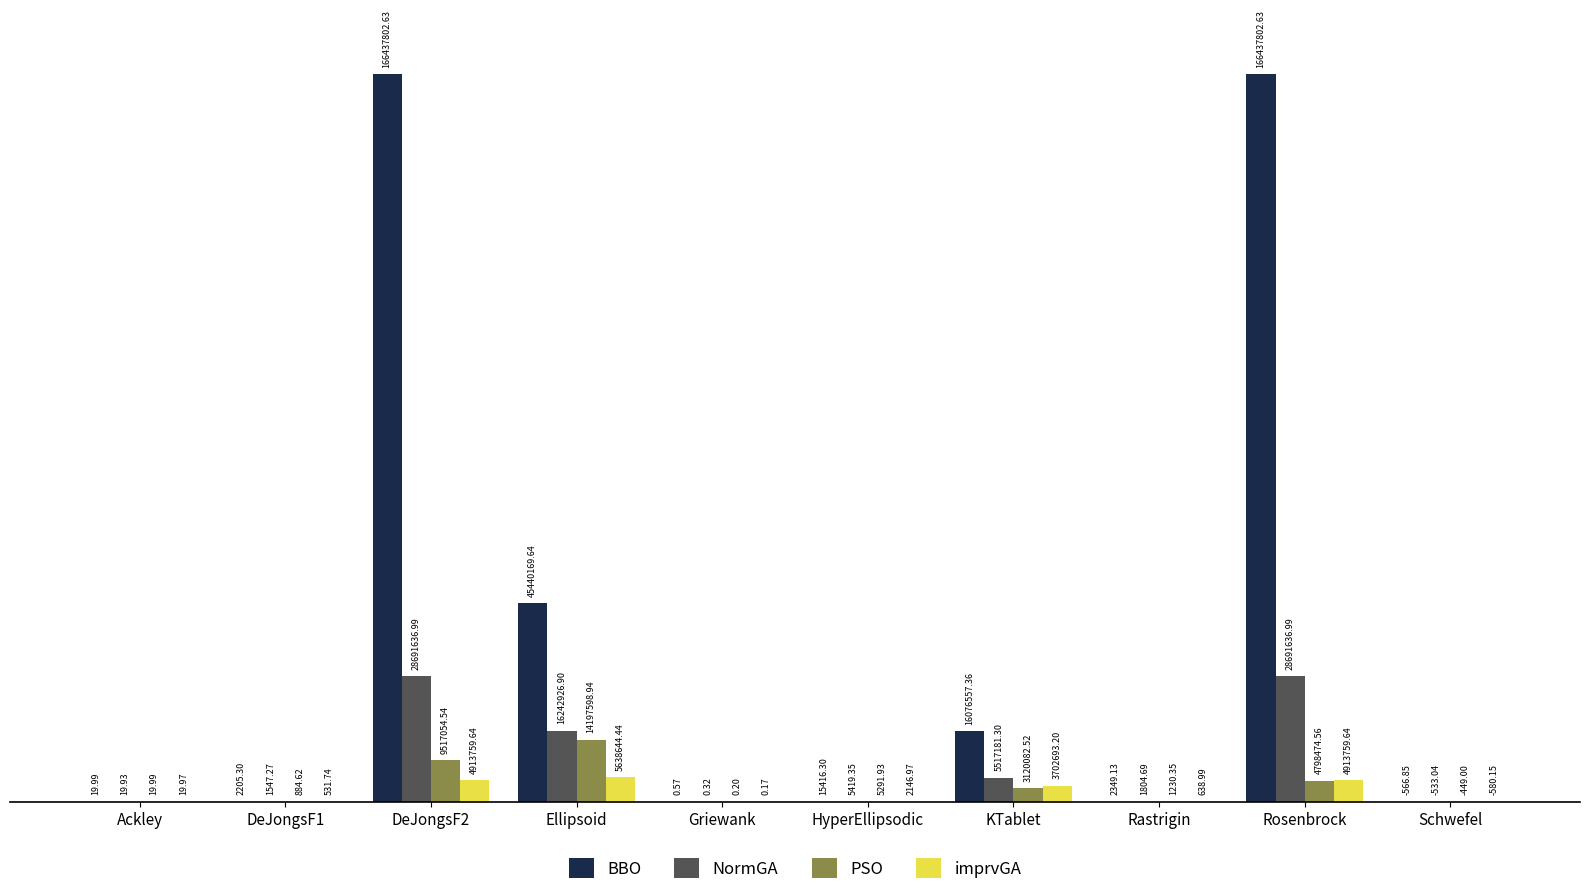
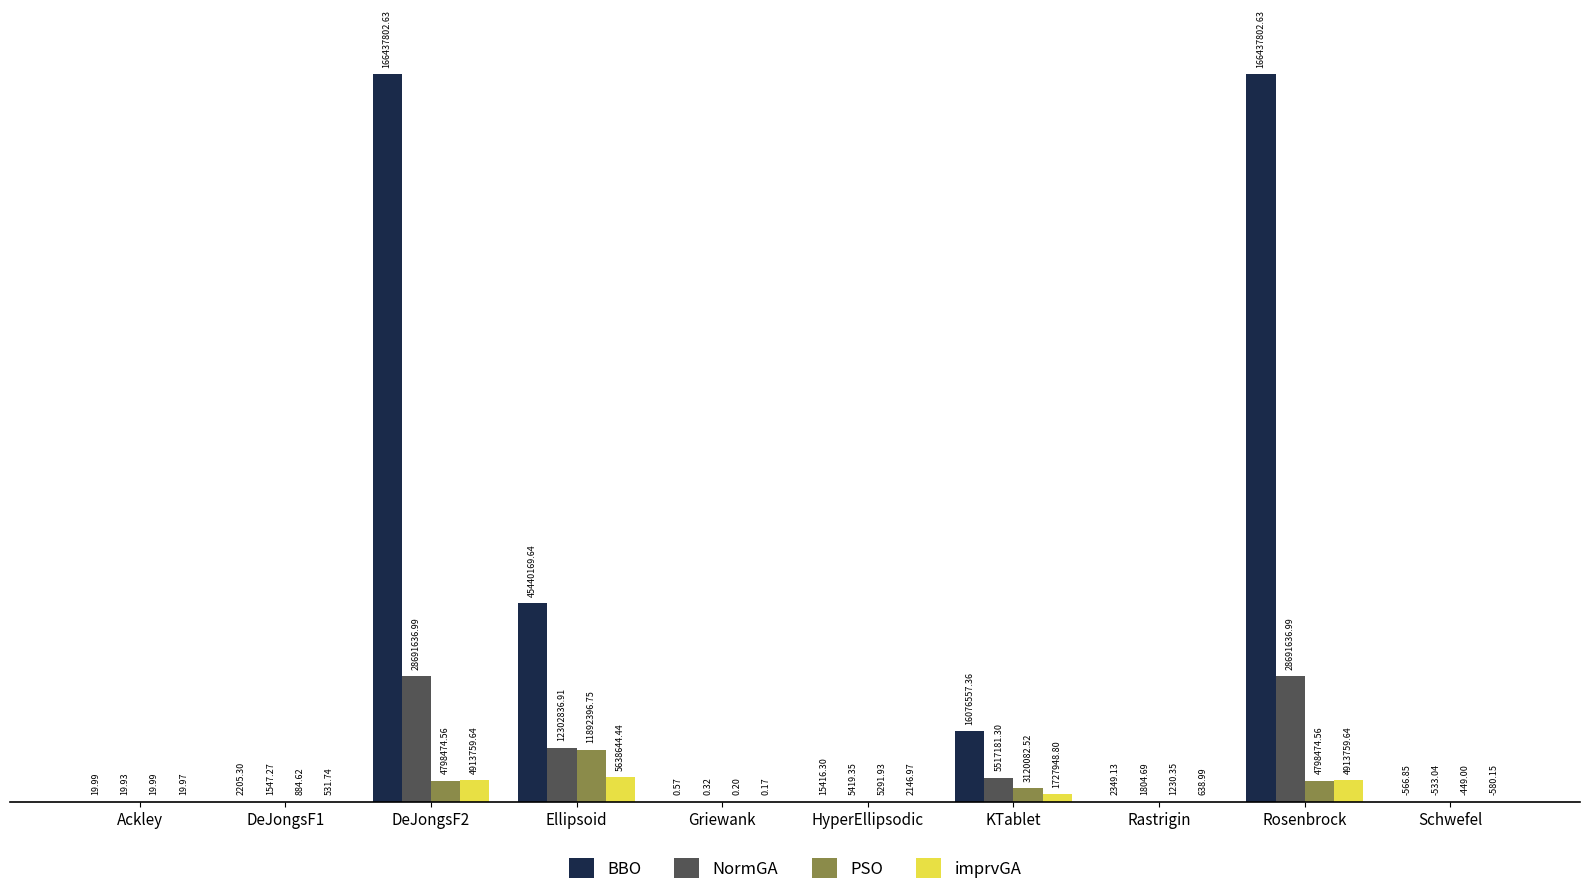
  {
    "BBO": {
      "Ackley": 19.99,
      "DeJongsF1": 2205.30,
      "DeJongsF2": 166437802.63,
      "Ellipsoid": 45440169.64,
      "Griewank": 0.57,
      "HyperEllipsodic": 15416.30,
      "KTablet": 16076557.36,
      "Rastrigin": 2349.13,
      "Rosenbrock": 166437802.63,
      "Schwefel": -566.85
    },
    "NormGA": {
      "Ackley": 19.93,
      "DeJongsF1": 1547.27,
      "DeJongsF2": 28691636.99,
-     "Ellipsoid": 16242926.90,
+     "Ellipsoid": 12302836.91,
      "Griewank": 0.32,
      "HyperEllipsodic": 5419.35,
      "KTablet": 5517181.30,
      "Rastrigin": 1804.69,
      "Rosenbrock": 28691636.99,
      "Schwefel": -533.04
    },
    "PSO": {
      "Ackley": 19.99,
      "DeJongsF1": 884.62,
-     "DeJongsF2": 9517054.54,
-     "Ellipsoid": 14197598.94,
+     "DeJongsF2": 4798474.56,
+     "Ellipsoid": 11892396.75,
      "Griewank": 0.20,
      "HyperEllipsodic": 5291.93,
      "KTablet": 3120082.52,
      "Rastrigin": 1230.35,
      "Rosenbrock": 4798474.56,
      "Schwefel": -449.00
    },
    "imprvGA": {
      "Ackley": 19.97,
      "DeJongsF1": 531.74,
      "DeJongsF2": 4913759.64,
      "Ellipsoid": 5638644.44,
      "Griewank": 0.17,
      "HyperEllipsodic": 2146.97,
-     "KTablet": 3702693.20,
+     "KTablet": 1727948.80,
      "Rastrigin": 638.99,
      "Rosenbrock": 4913759.64,
      "Schwefel": -580.15
    }
  }
